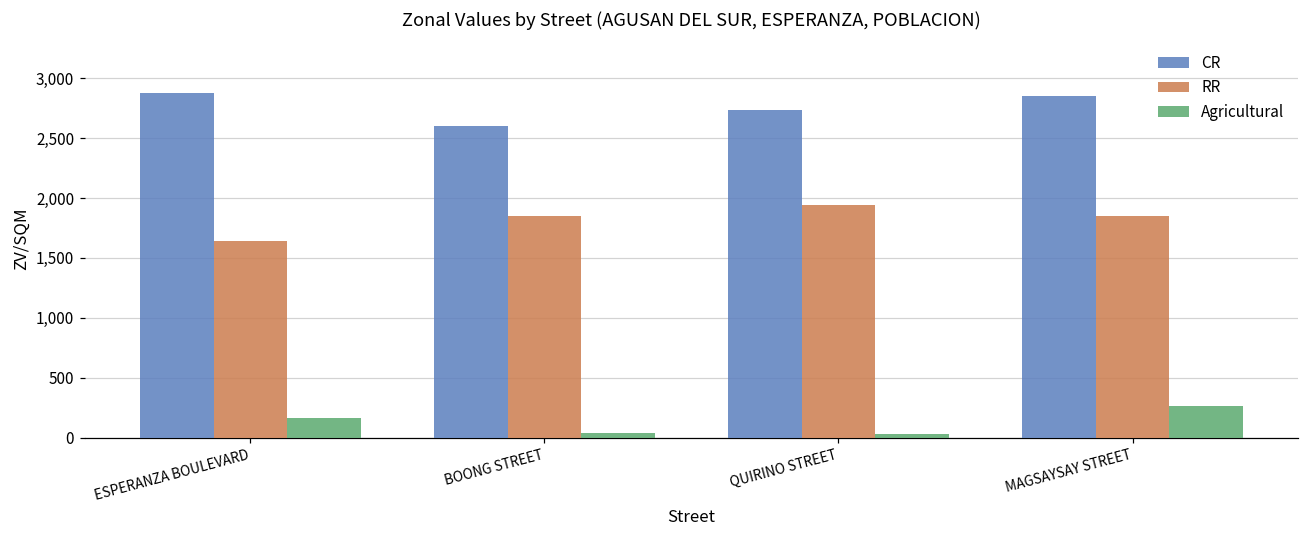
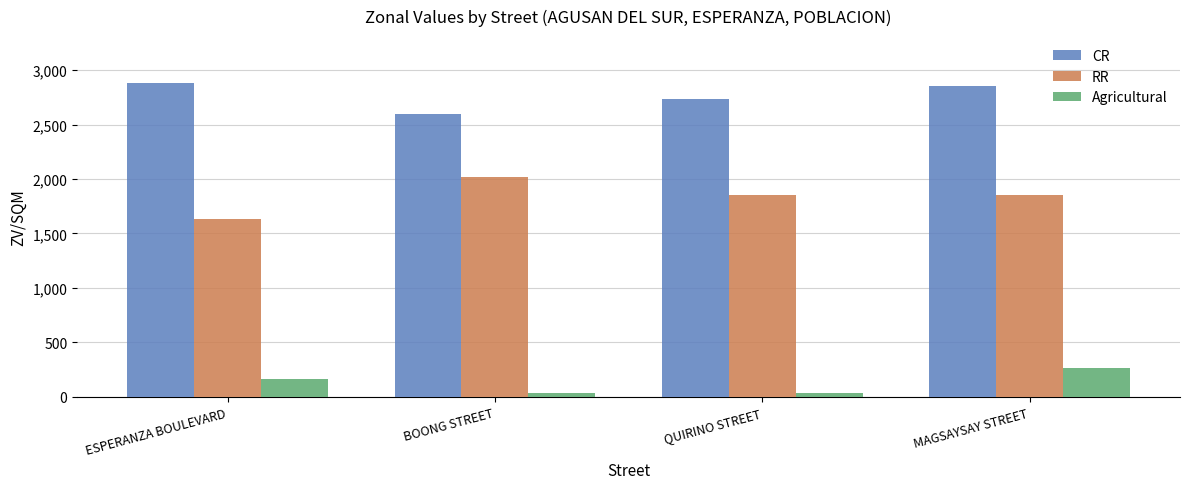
  {
    "CR": {
      "ESPERANZA BOULEVARD": "2,880",
      "BOONG STREET": "2,600",
      "QUIRINO STREET": "2,730",
      "MAGSAYSAY STREET": "2,850"
    },
    "RR": {
      "ESPERANZA BOULEVARD": "1,640",
-     "BOONG STREET": "1,850",
-     "QUIRINO STREET": "1,940",
+     "BOONG STREET": "2,020",
+     "QUIRINO STREET": "1,850",
      "MAGSAYSAY STREET": "1,850"
    },
    "Agricultural": {
      "ESPERANZA BOULEVARD": "170",
      "BOONG STREET": "40",
      "QUIRINO STREET": "30",
      "MAGSAYSAY STREET": "260"
    }
  }
